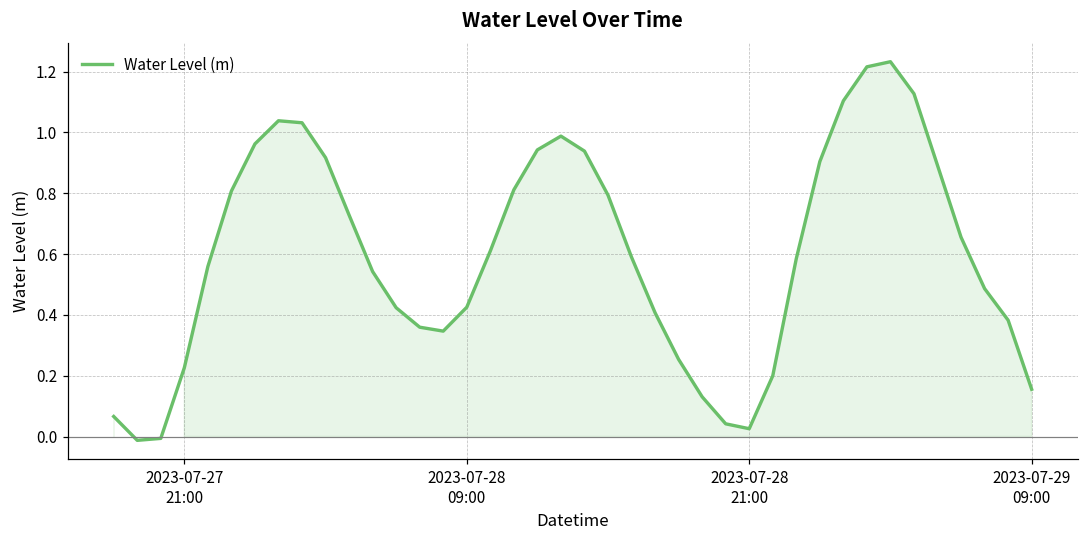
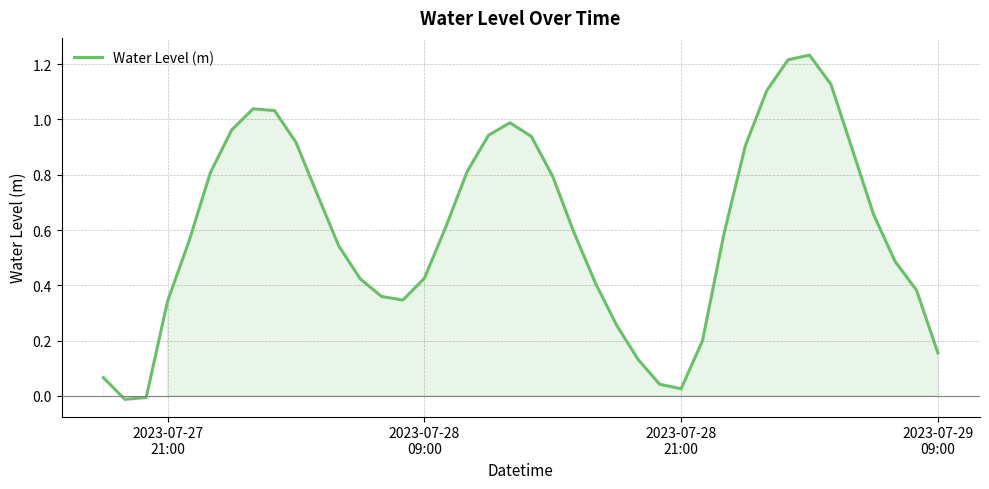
  {
-   "2023-07-27 21:00": 0.23,
+   "2023-07-27 21:00": 0.34,
    "2023-07-28 09:00": 0.43,
    "2023-07-28 21:00": 0.03,
    "2023-07-29 09:00": 0.16
  }
